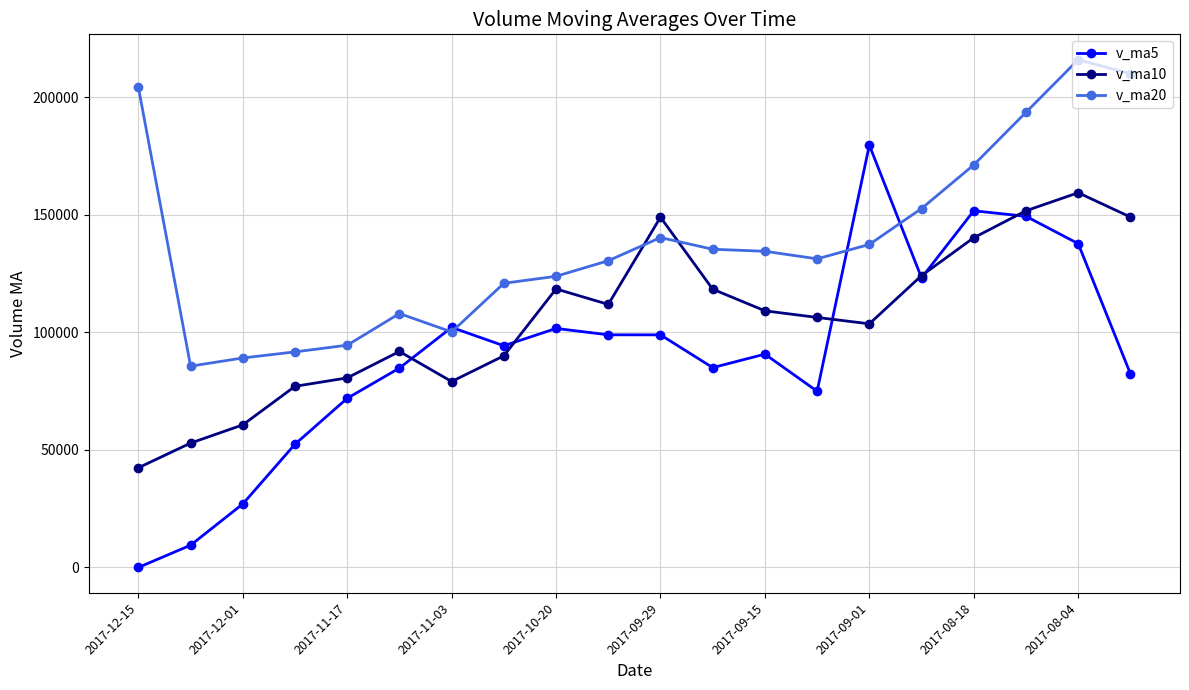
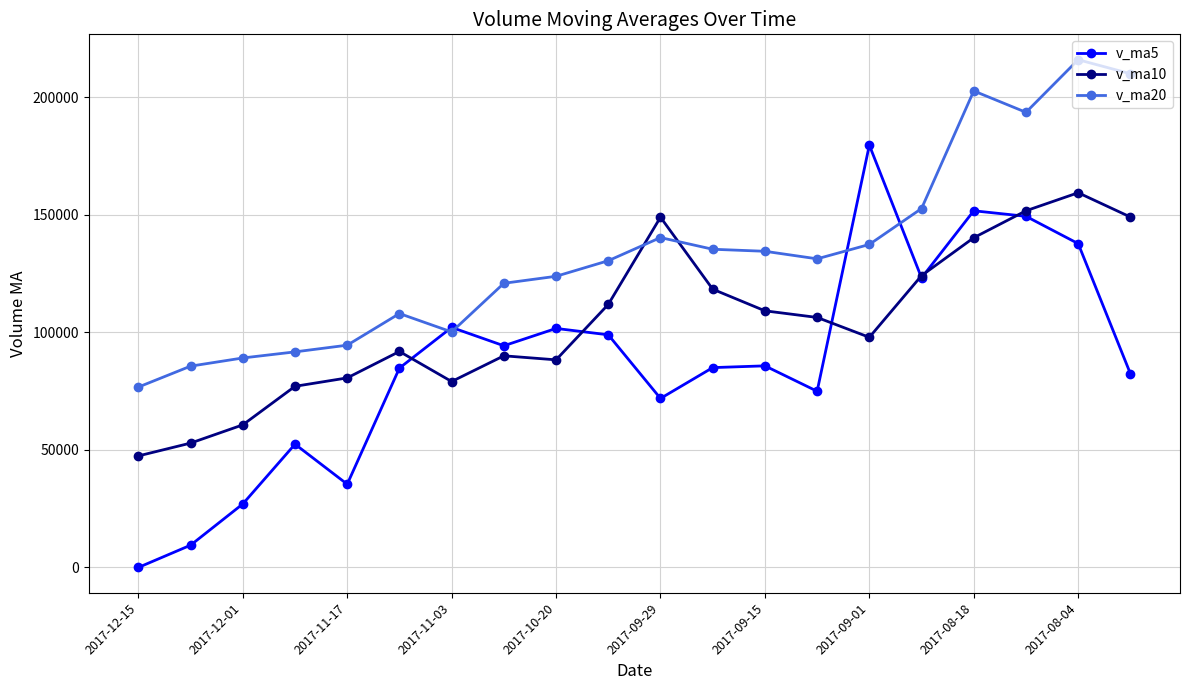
  {
    "v_ma5": {
      "2017-12-15": 0,
      "2017-12-01": 27000,
-     "2017-11-17": 72000,
+     "2017-11-17": 35000,
      "2017-11-03": 102000,
      "2017-10-20": 102000,
-     "2017-09-29": 99000,
-     "2017-09-15": 91000,
+     "2017-09-29": 72000,
+     "2017-09-15": 86000,
      "2017-09-01": 180000,
      "2017-08-18": 152000,
      "2017-08-04": 138000
    },
    "v_ma10": {
-     "2017-12-15": 42000,
+     "2017-12-15": 47000,
      "2017-12-01": 61000,
      "2017-11-17": 81000,
      "2017-11-03": 79000,
-     "2017-10-20": 118000,
+     "2017-10-20": 88000,
      "2017-09-29": 149000,
      "2017-09-15": 109000,
-     "2017-09-01": 104000,
+     "2017-09-01": 98000,
      "2017-08-18": 140000,
      "2017-08-04": 159000
    },
    "v_ma20": {
-     "2017-12-15": 204000,
+     "2017-12-15": 77000,
      "2017-12-01": 89000,
      "2017-11-17": 95000,
      "2017-11-03": 100000,
      "2017-10-20": 124000,
      "2017-09-29": 140000,
      "2017-09-15": 134000,
      "2017-09-01": 137000,
-     "2017-08-18": 171000
+     "2017-08-18": 203000
    }
  }
